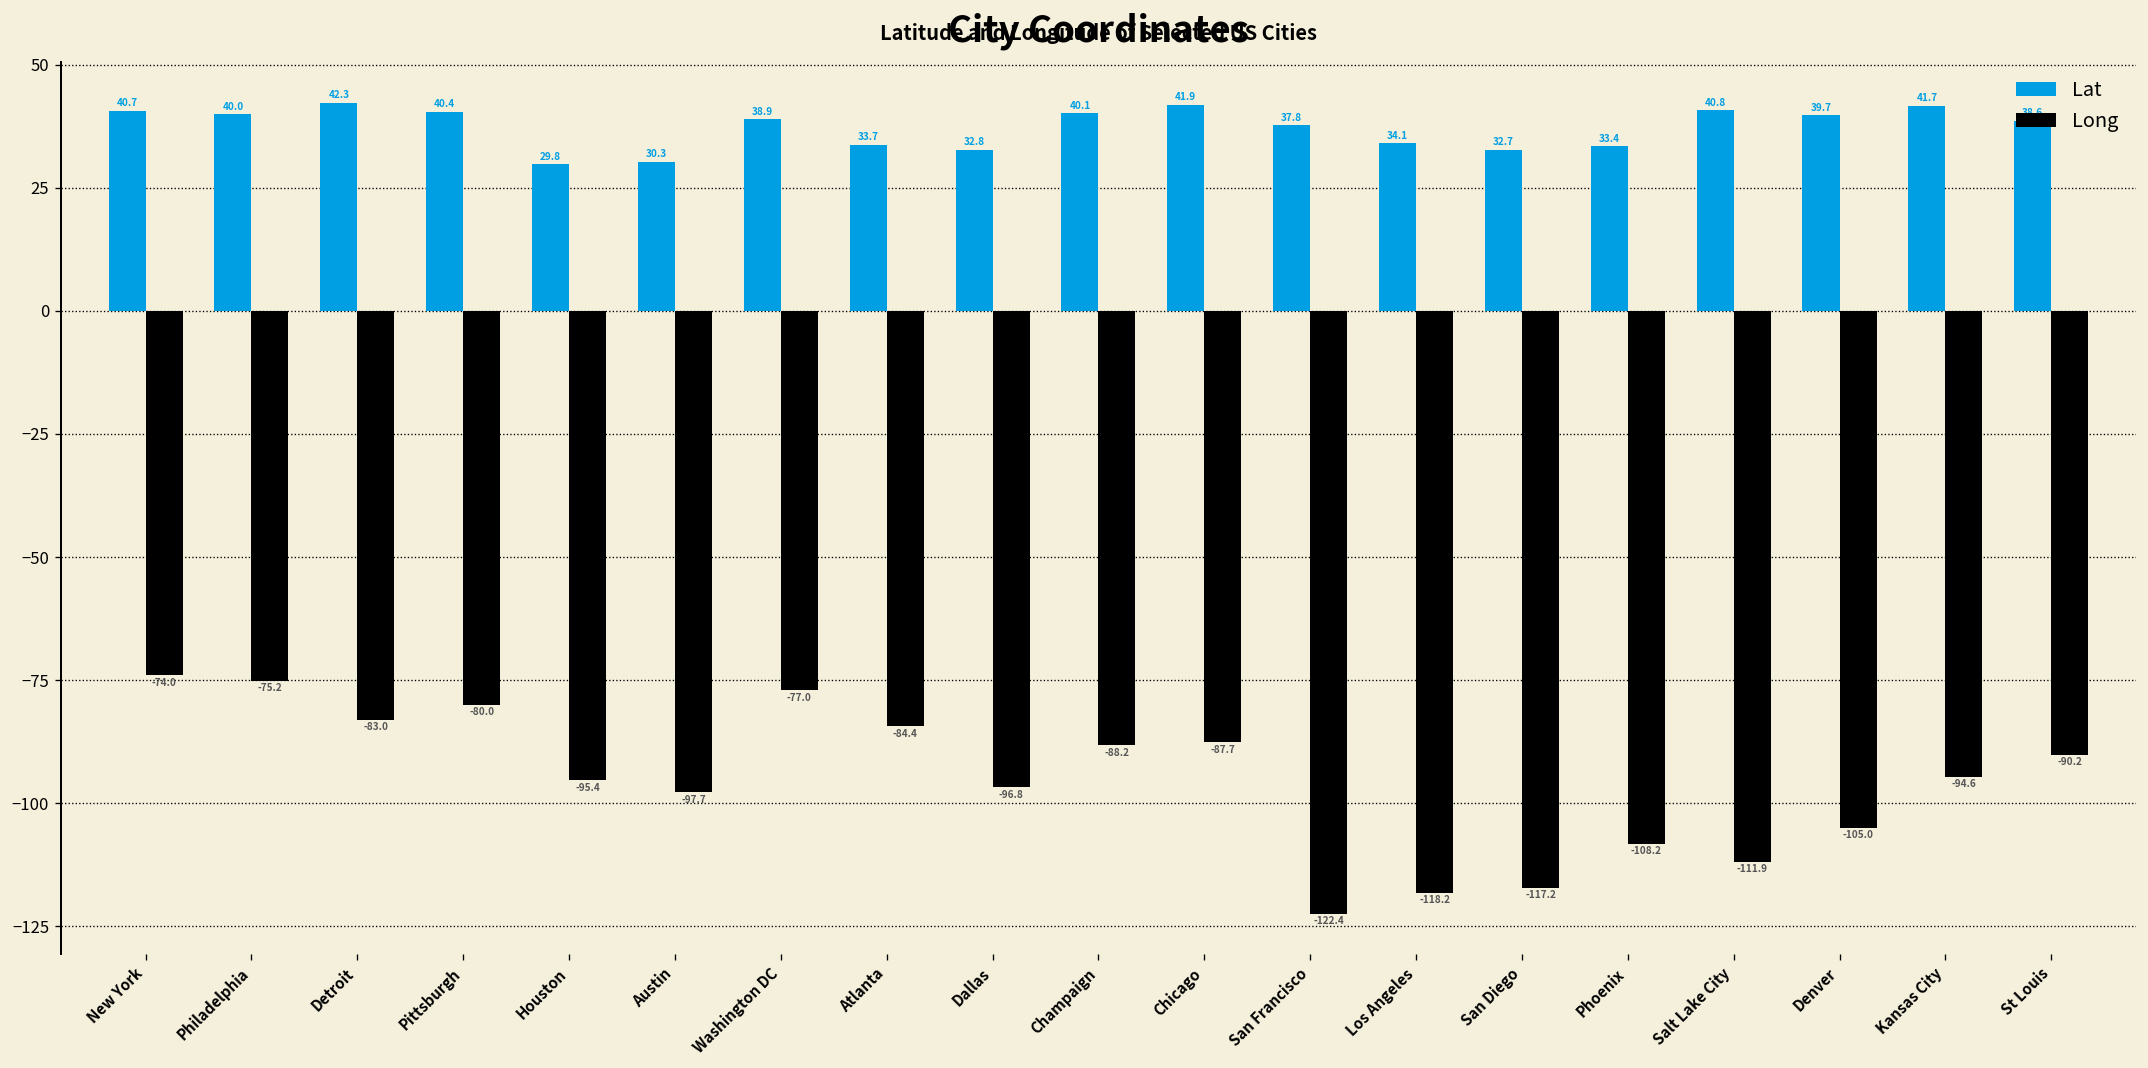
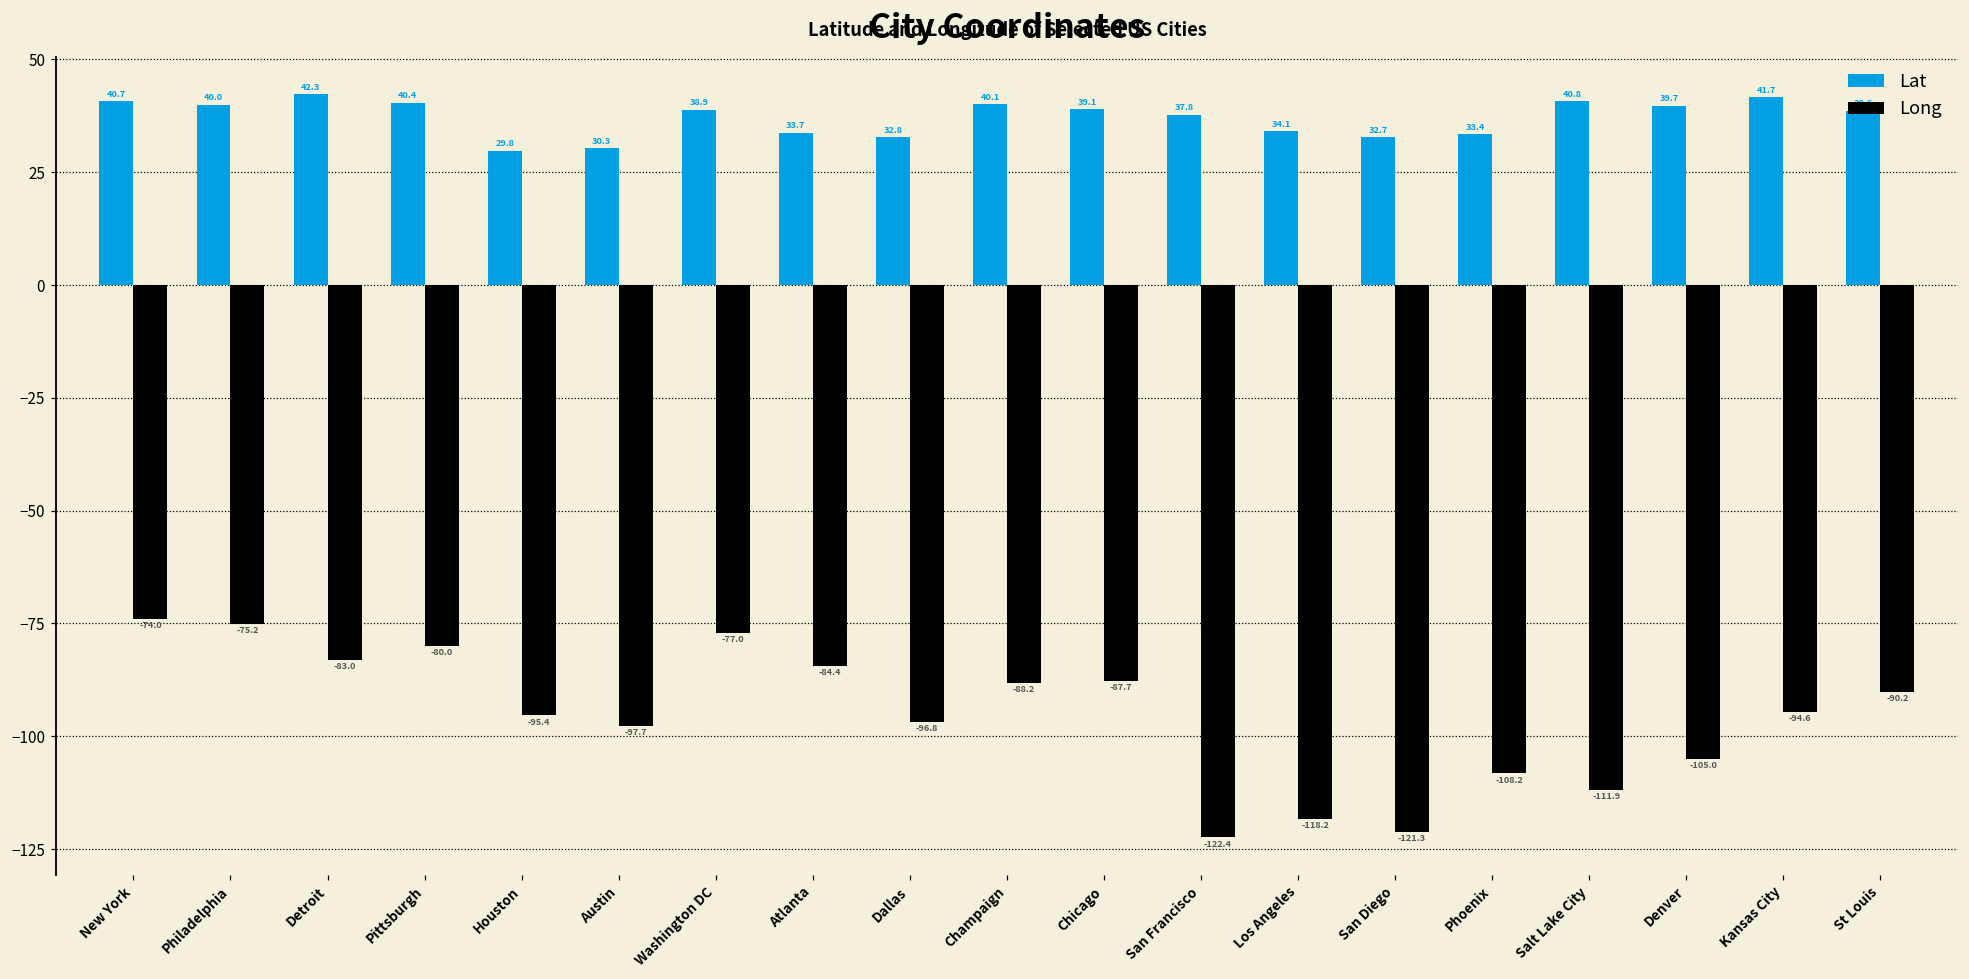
  {
    "Lat": {
      "New York": 40.7,
      "Philadelphia": 40.0,
      "Detroit": 42.3,
      "Pittsburgh": 40.4,
      "Houston": 29.8,
      "Austin": 30.3,
      "Washington DC": 38.9,
      "Atlanta": 33.7,
      "Dallas": 32.8,
      "Champaign": 40.1,
-     "Chicago": 41.9,
+     "Chicago": 39.1,
      "San Francisco": 37.8,
      "Los Angeles": 34.1,
      "San Diego": 32.7,
      "Phoenix": 33.4,
      "Salt Lake City": 40.8,
      "Denver": 39.7,
      "Kansas City": 41.7,
      "St Louis": 38.6
    },
    "Long": {
      "New York": -74.0,
      "Philadelphia": -75.2,
      "Detroit": -83.0,
      "Pittsburgh": -80.0,
      "Houston": -95.4,
      "Austin": -97.7,
      "Washington DC": -77.0,
      "Atlanta": -84.4,
      "Dallas": -96.8,
      "Champaign": -88.2,
      "Chicago": -87.7,
      "San Francisco": -122.4,
      "Los Angeles": -118.2,
-     "San Diego": -117.2,
+     "San Diego": -121.3,
      "Phoenix": -108.2,
      "Salt Lake City": -111.9,
      "Denver": -105.0,
      "Kansas City": -94.6,
      "St Louis": -90.2
    }
  }
